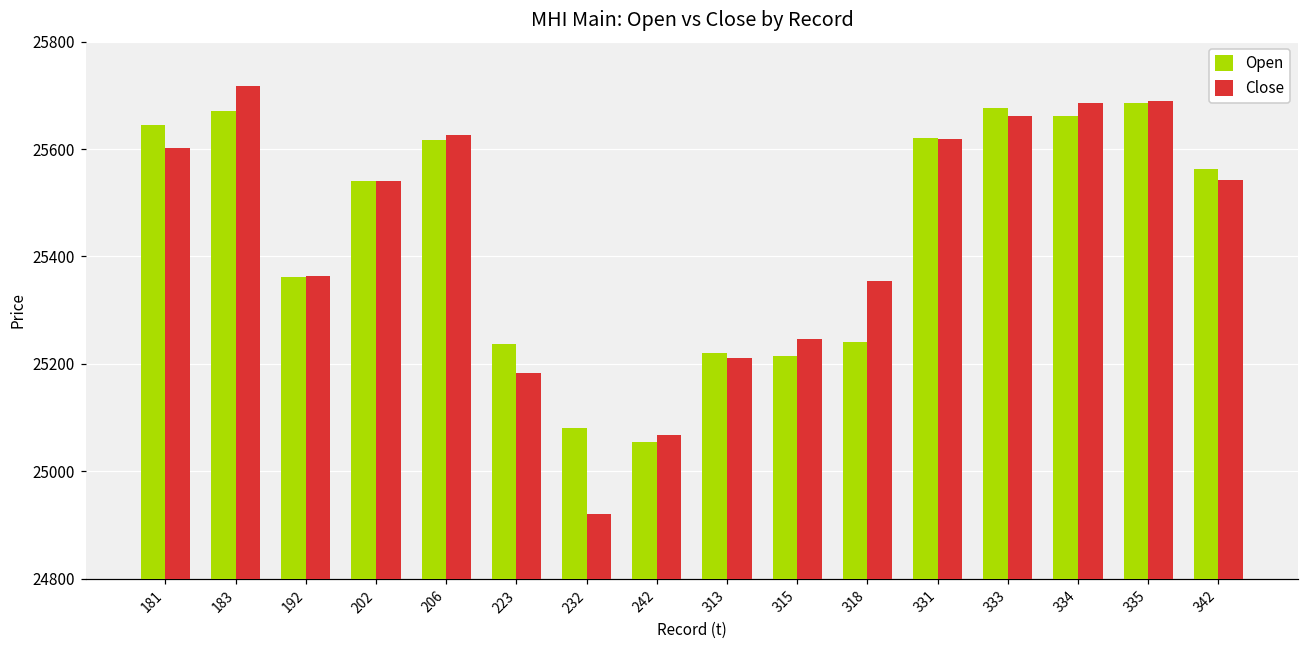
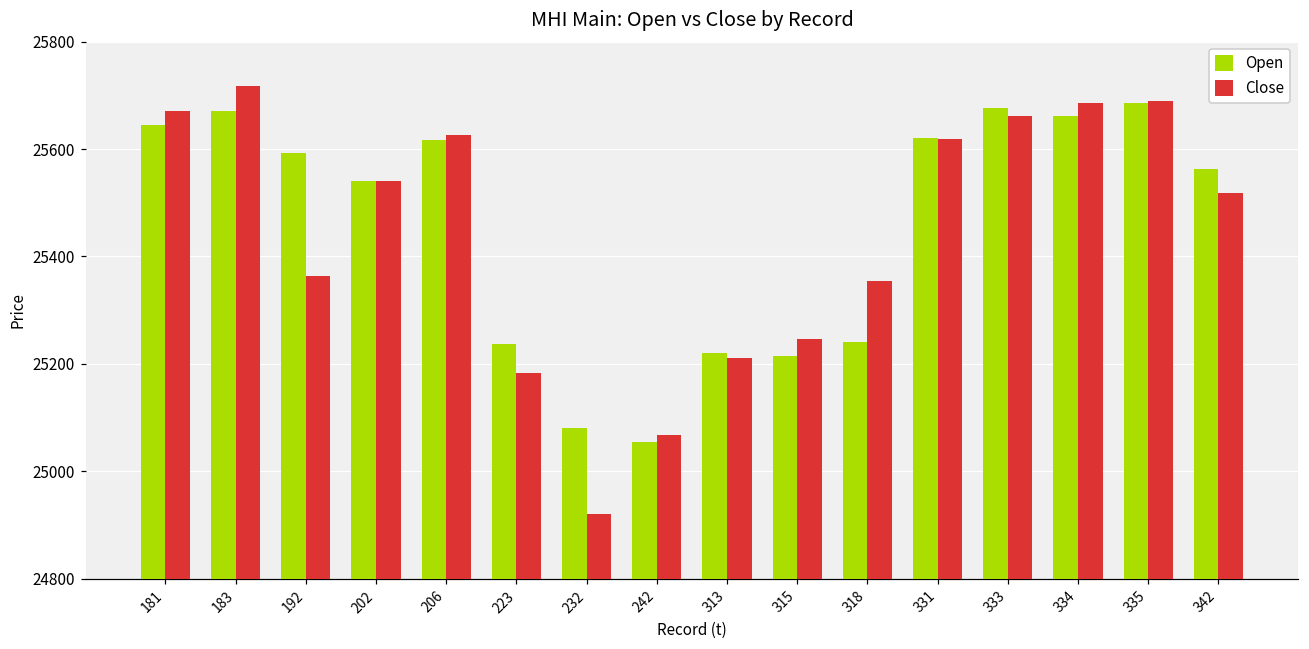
  {
    "Open": {
      "181": 25640,
      "183": 25670,
-     "192": 25360,
+     "192": 25590,
      "202": 25540,
      "206": 25620,
      "223": 25240,
      "232": 25080,
      "242": 25050,
      "313": 25220,
      "315": 25220,
      "318": 25240,
      "331": 25620,
      "333": 25680,
      "334": 25660,
      "335": 25690,
      "342": 25560
    },
    "Close": {
-     "181": 25600,
+     "181": 25670,
      "183": 25720,
      "192": 25360,
      "202": 25540,
      "206": 25630,
      "223": 25180,
      "232": 24920,
      "242": 25070,
      "313": 25210,
      "315": 25250,
      "318": 25360,
      "331": 25620,
      "333": 25660,
      "334": 25690,
      "335": 25690,
-     "342": 25540
+     "342": 25520
    }
  }
